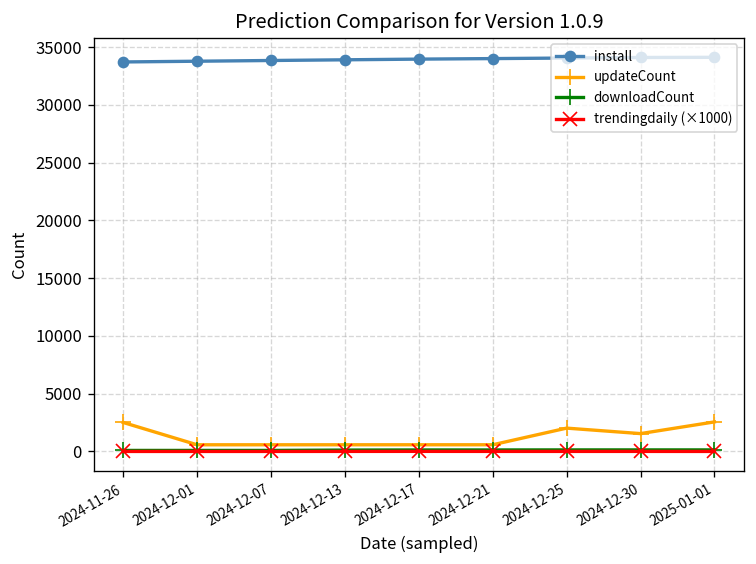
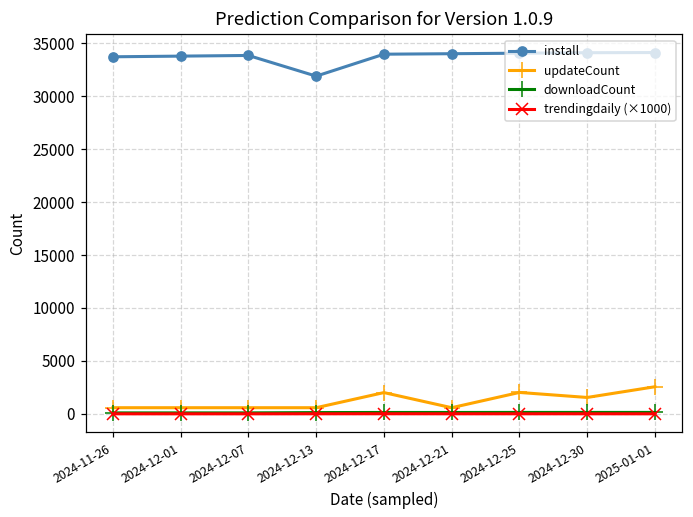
  {
    "install": {
      "2024-11-26": 34000,
      "2024-12-01": 34000,
      "2024-12-07": 34000,
-     "2024-12-13": 34000,
+     "2024-12-13": 32000,
      "2024-12-17": 34000,
      "2024-12-21": 34000
    },
    "updateCount": {
-     "2024-11-26": 3000,
+     "2024-11-26": 1000,
      "2024-12-01": 1000,
      "2024-12-07": 1000,
      "2024-12-13": 1000,
-     "2024-12-17": 1000,
+     "2024-12-17": 2000,
      "2024-12-21": 1000,
      "2024-12-25": 2000,
      "2024-12-30": 2000,
      "2025-01-01": 3000
    }
  }
